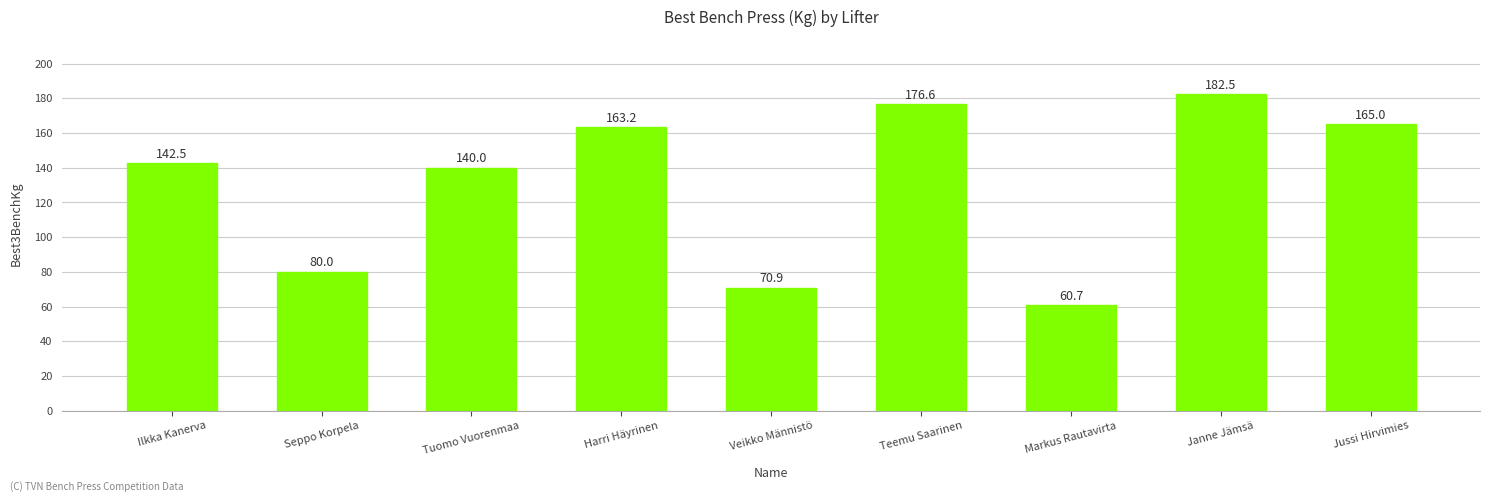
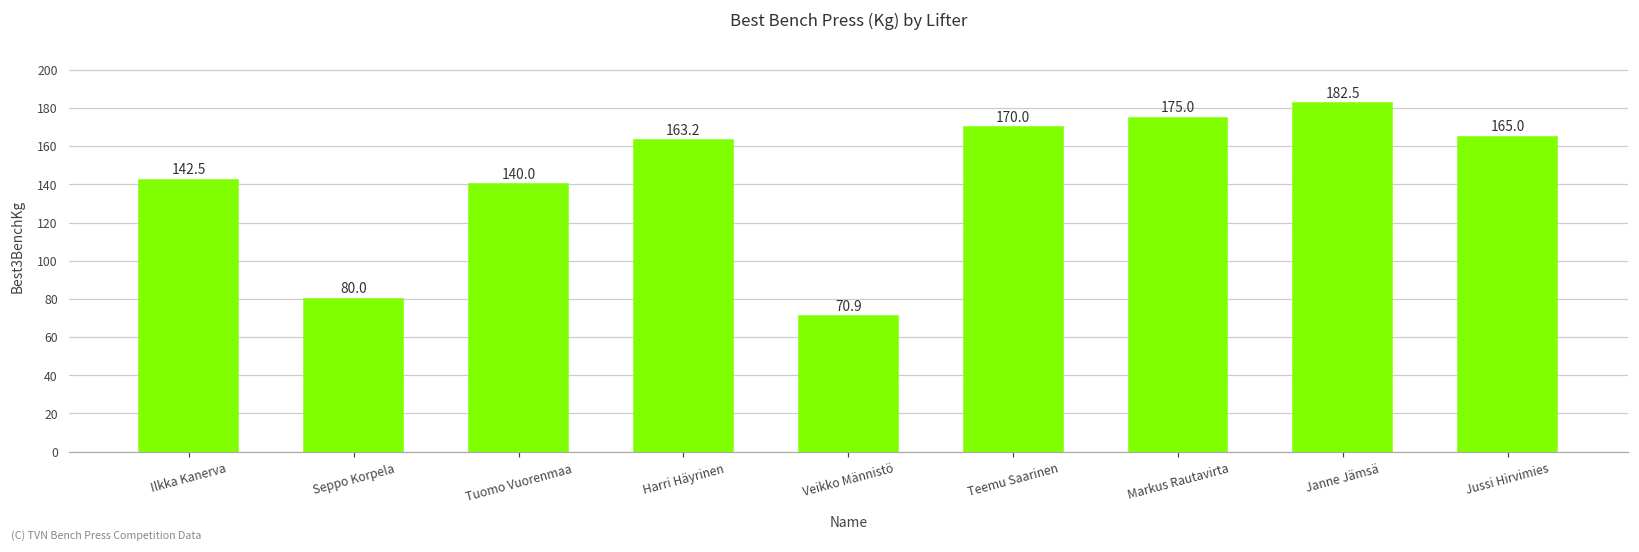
  {
    "Ilkka Kanerva": 142.5,
    "Seppo Korpela": 80.0,
    "Tuomo Vuorenmaa": 140.0,
    "Harri Häyrinen": 163.2,
    "Veikko Männistö": 70.9,
-   "Teemu Saarinen": 176.6,
-   "Markus Rautavirta": 60.7,
+   "Teemu Saarinen": 170.0,
+   "Markus Rautavirta": 175.0,
    "Janne Jämsä": 182.5,
    "Jussi Hirvimies": 165.0
  }
